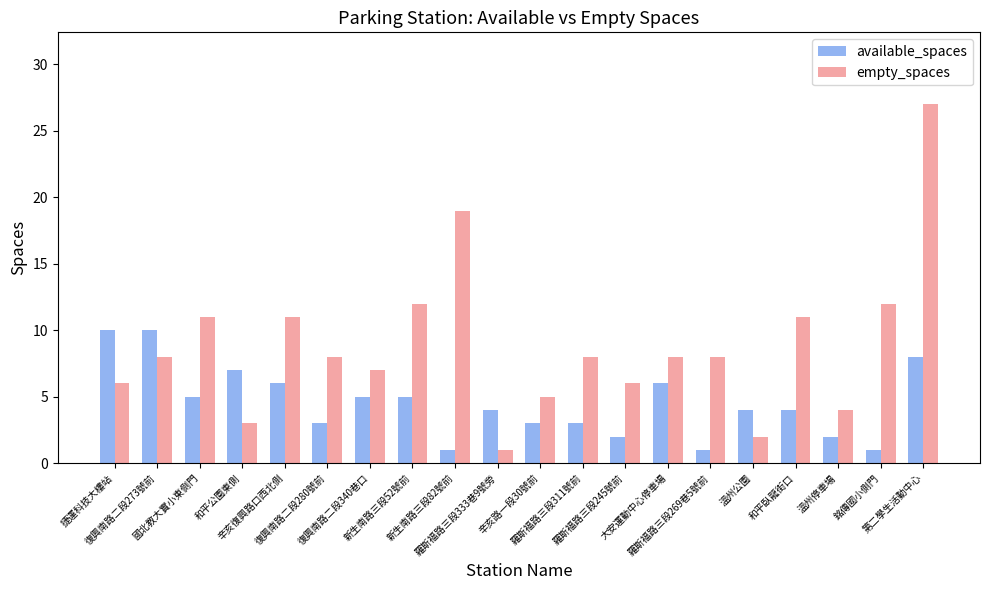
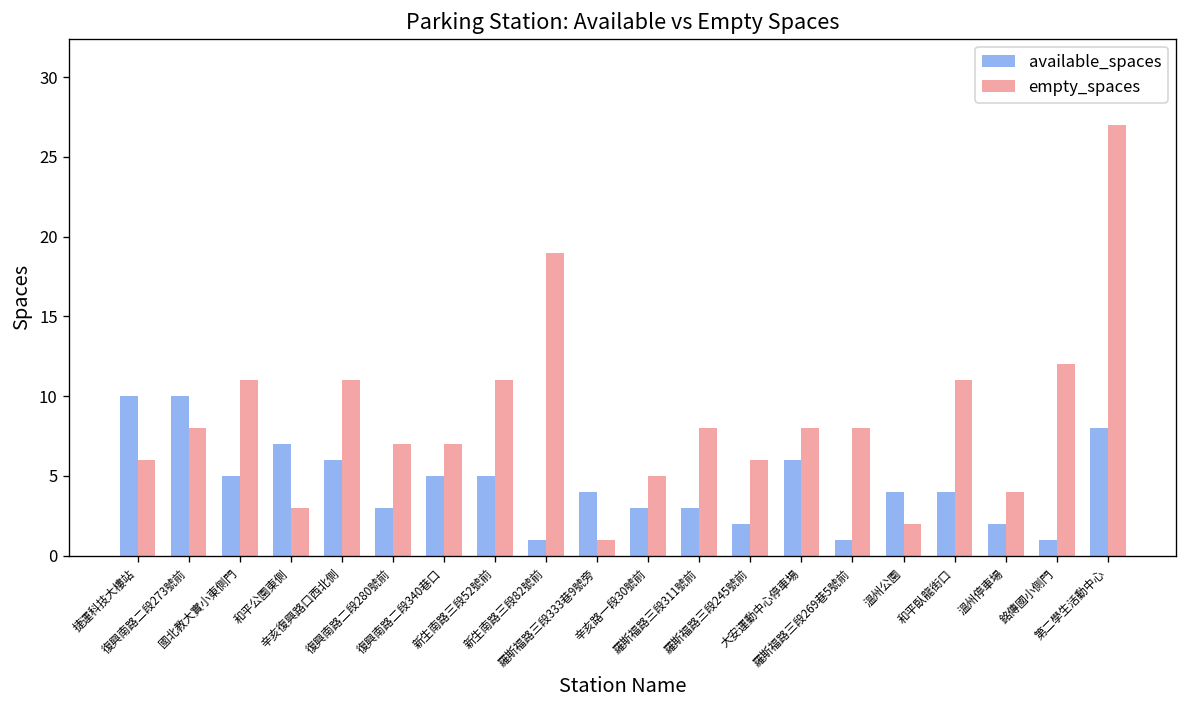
  {
    "available_spaces": {
      "捷運科技大樓站": 10,
      "復興南路二段273號前": 10,
      "國北教大實小東側門": 5,
      "和平公園東側": 7,
      "辛亥復興路口西北側": 6,
      "復興南路二段280號前": 3,
      "復興南路二段340巷口": 5,
      "新生南路三段52號前": 5,
      "新生南路三段82號前": 1,
      "羅斯福路三段333巷9號旁": 4,
      "辛亥路一段30號前": 3,
      "羅斯福路三段311號前": 3,
      "羅斯福路三段245號前": 2,
      "大安運動中心停車場": 6,
      "羅斯福路三段269巷5號前": 1,
      "溫州公園": 4,
      "和平臥龍街口": 4,
      "溫州停車場": 2,
      "銘傳國小側門": 1,
      "第二學生活動中心": 8
    },
    "empty_spaces": {
      "捷運科技大樓站": 6,
      "復興南路二段273號前": 8,
      "國北教大實小東側門": 11,
      "和平公園東側": 3,
      "辛亥復興路口西北側": 11,
-     "復興南路二段280號前": 8,
+     "復興南路二段280號前": 7,
      "復興南路二段340巷口": 7,
-     "新生南路三段52號前": 12,
+     "新生南路三段52號前": 11,
      "新生南路三段82號前": 19,
      "羅斯福路三段333巷9號旁": 1,
      "辛亥路一段30號前": 5,
      "羅斯福路三段311號前": 8,
      "羅斯福路三段245號前": 6,
      "大安運動中心停車場": 8,
      "羅斯福路三段269巷5號前": 8,
      "溫州公園": 2,
      "和平臥龍街口": 11,
      "溫州停車場": 4,
      "銘傳國小側門": 12,
      "第二學生活動中心": 27
    }
  }
